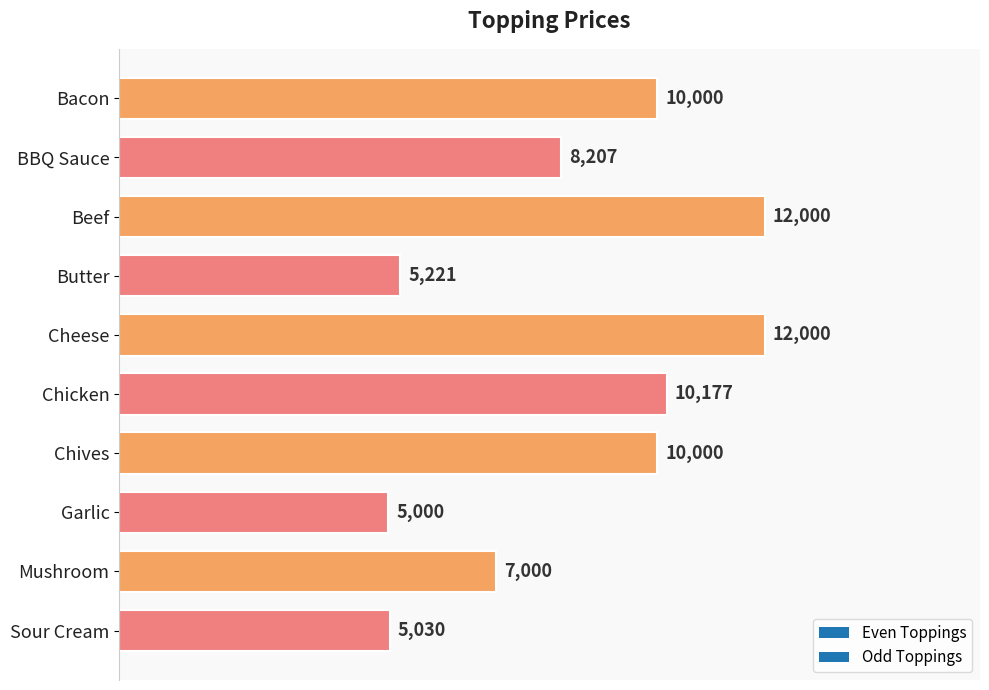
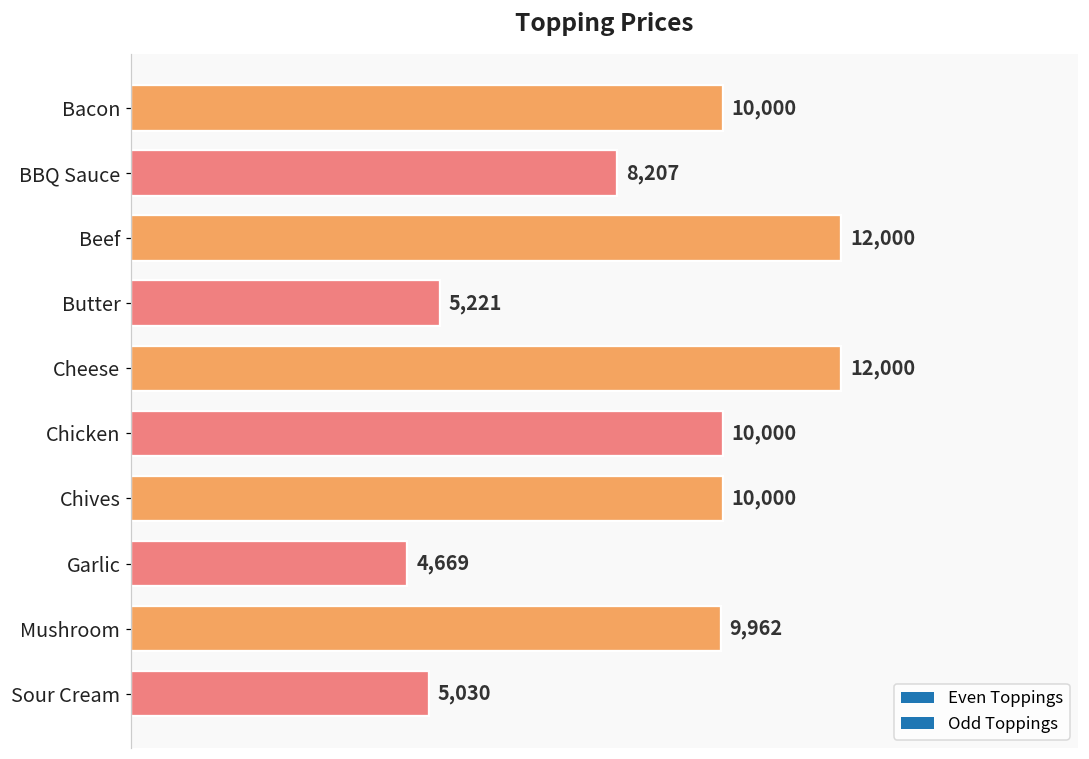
  {
    "Bacon": "10,000",
    "BBQ Sauce": "8,207",
    "Beef": "12,000",
    "Butter": "5,221",
    "Cheese": "12,000",
-   "Chicken": "10,177",
+   "Chicken": "10,000",
    "Chives": "10,000",
-   "Garlic": "5,000",
-   "Mushroom": "7,000",
+   "Garlic": "4,669",
+   "Mushroom": "9,962",
    "Sour Cream": "5,030"
  }
